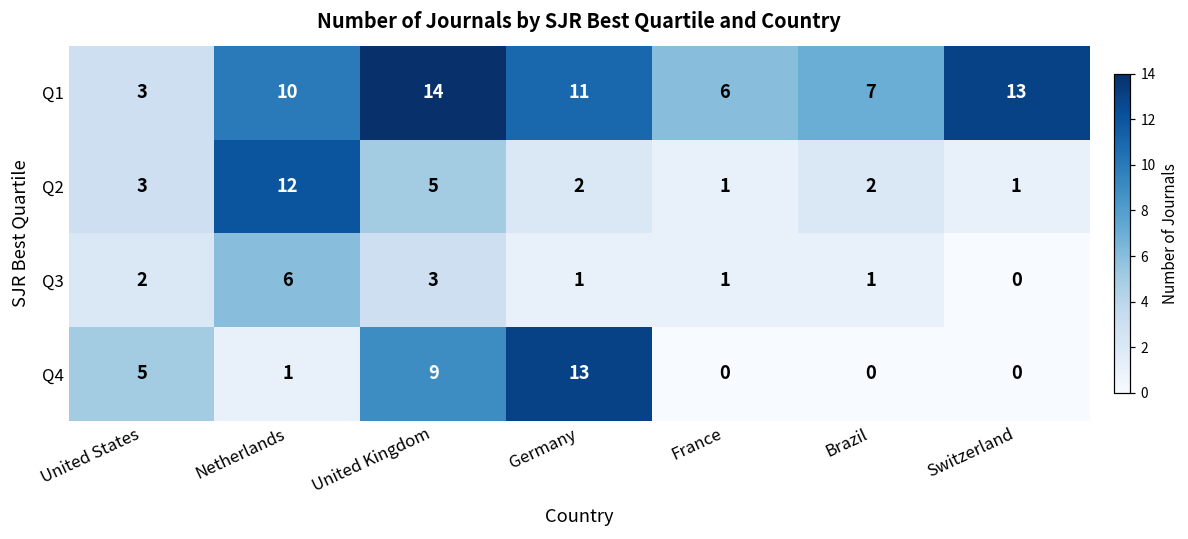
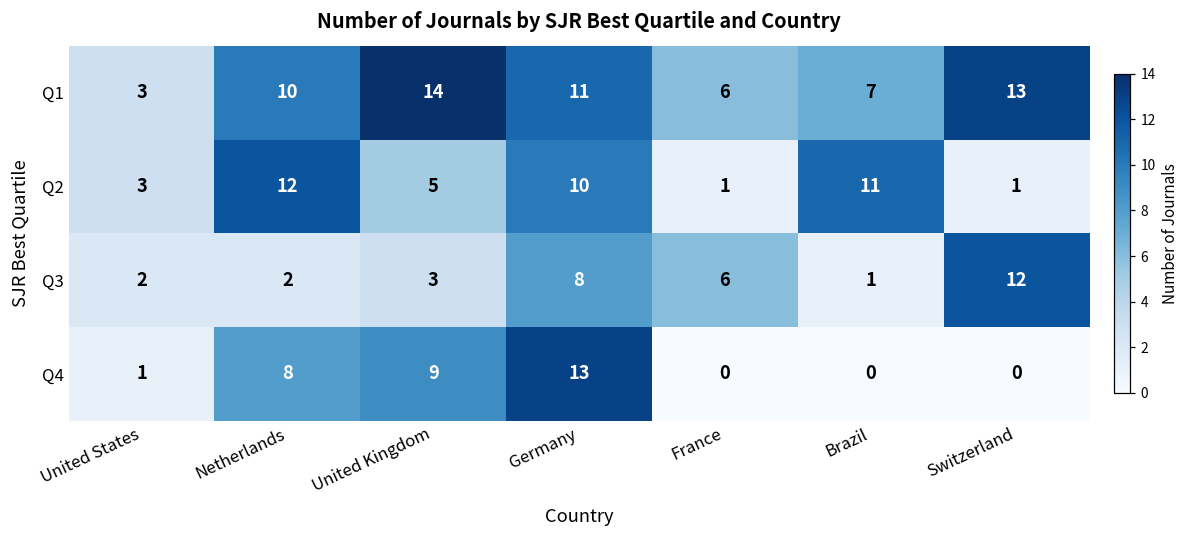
  {
    "Q1": {
      "United States": 3,
      "Netherlands": 10,
      "United Kingdom": 14,
      "Germany": 11,
      "France": 6,
      "Brazil": 7,
      "Switzerland": 13
    },
    "Q2": {
      "United States": 3,
      "Netherlands": 12,
      "United Kingdom": 5,
-     "Germany": 2,
+     "Germany": 10,
      "France": 1,
-     "Brazil": 2,
+     "Brazil": 11,
      "Switzerland": 1
    },
    "Q3": {
      "United States": 2,
-     "Netherlands": 6,
+     "Netherlands": 2,
      "United Kingdom": 3,
-     "Germany": 1,
-     "France": 1,
+     "Germany": 8,
+     "France": 6,
      "Brazil": 1,
-     "Switzerland": 0
+     "Switzerland": 12
    },
    "Q4": {
-     "United States": 5,
-     "Netherlands": 1,
+     "United States": 1,
+     "Netherlands": 8,
      "United Kingdom": 9,
      "Germany": 13,
      "France": 0,
      "Brazil": 0,
      "Switzerland": 0
    }
  }
